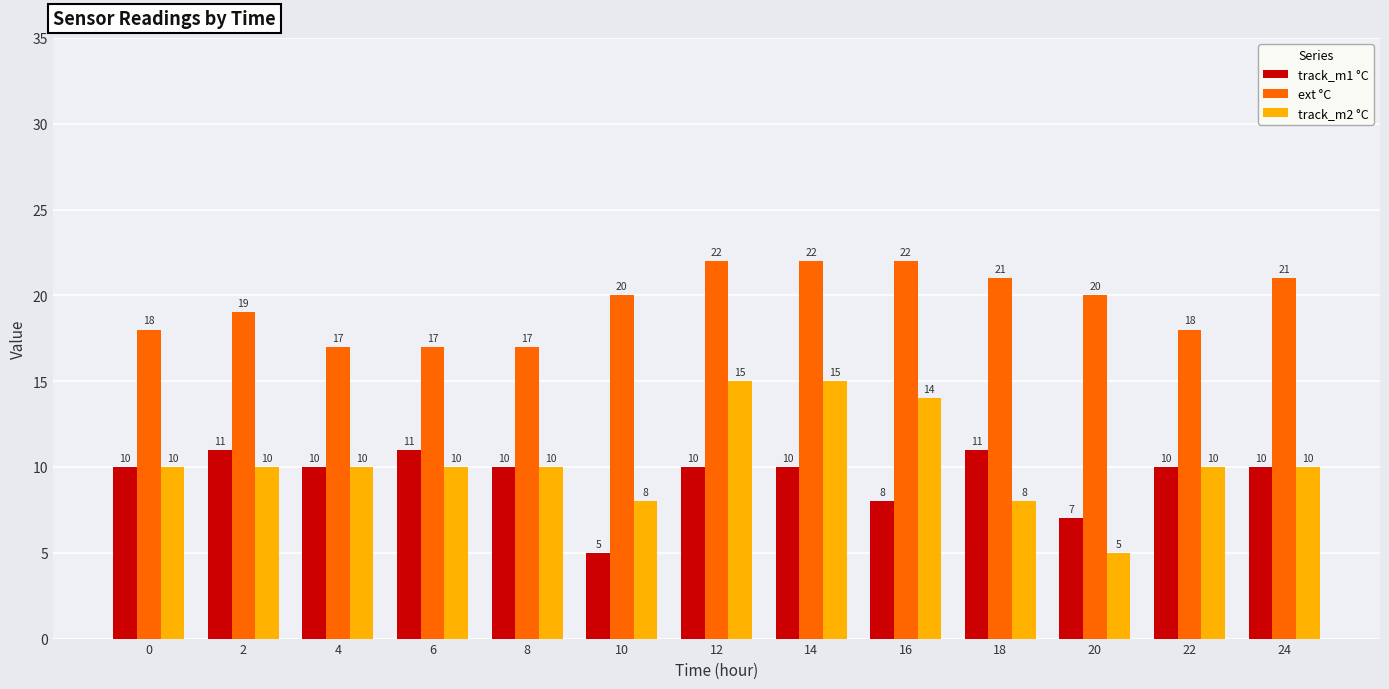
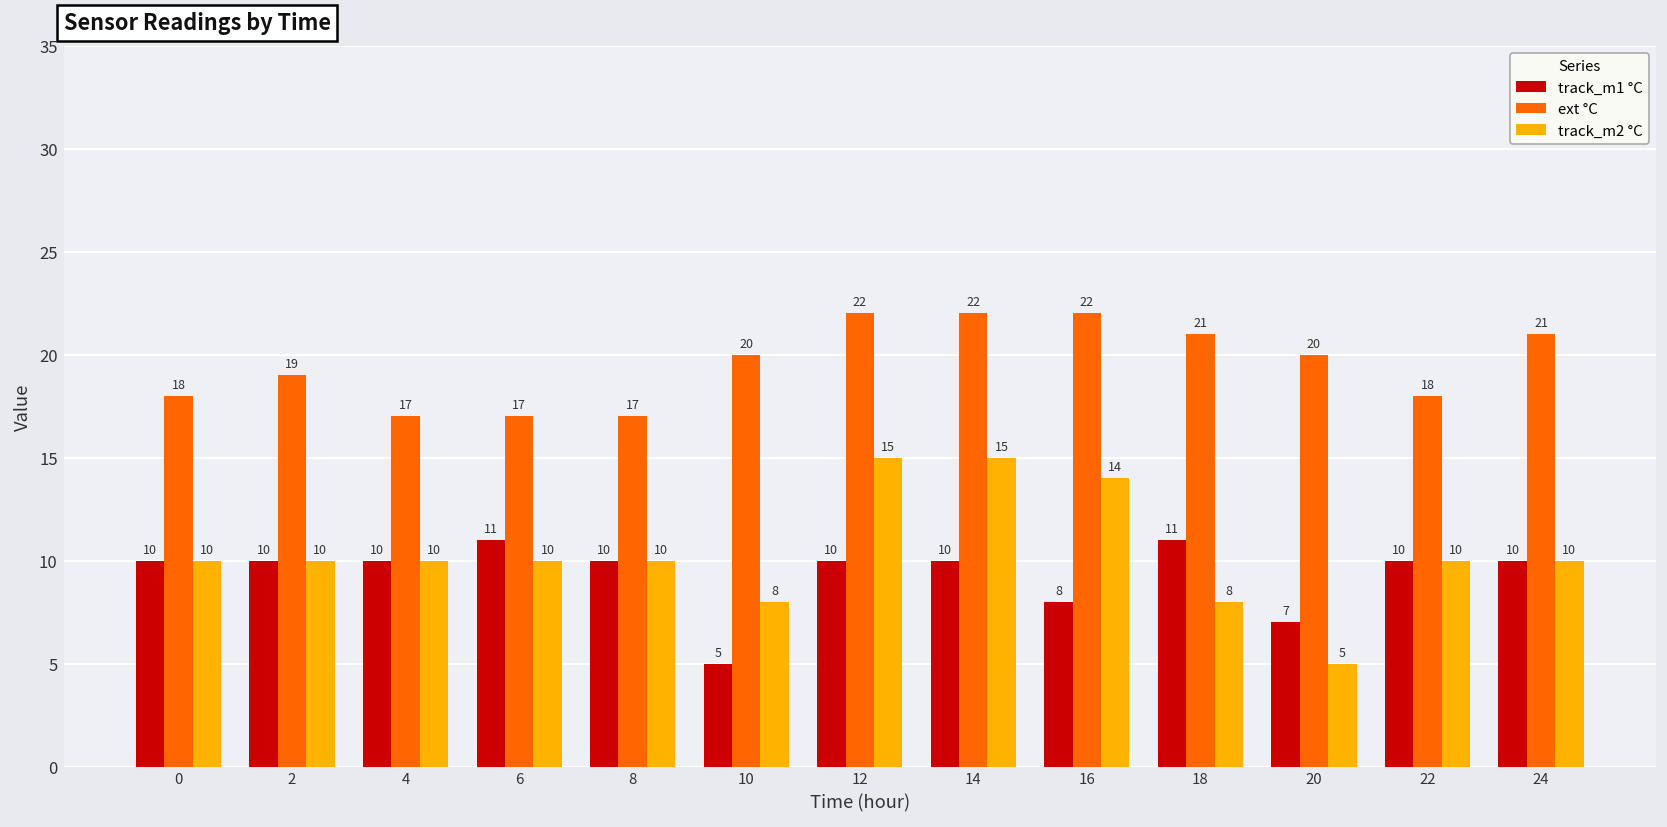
  {
    "track_m1 °C": {
      "0": 10,
-     "2": 11,
+     "2": 10,
      "4": 10,
      "6": 11,
      "8": 10,
      "10": 5,
      "12": 10,
      "14": 10,
      "16": 8,
      "18": 11,
      "20": 7,
      "22": 10,
      "24": 10
    },
    "ext °C": {
      "0": 18,
      "2": 19,
      "4": 17,
      "6": 17,
      "8": 17,
      "10": 20,
      "12": 22,
      "14": 22,
      "16": 22,
      "18": 21,
      "20": 20,
      "22": 18,
      "24": 21
    },
    "track_m2 °C": {
      "0": 10,
      "2": 10,
      "4": 10,
      "6": 10,
      "8": 10,
      "10": 8,
      "12": 15,
      "14": 15,
      "16": 14,
      "18": 8,
      "20": 5,
      "22": 10,
      "24": 10
    }
  }
